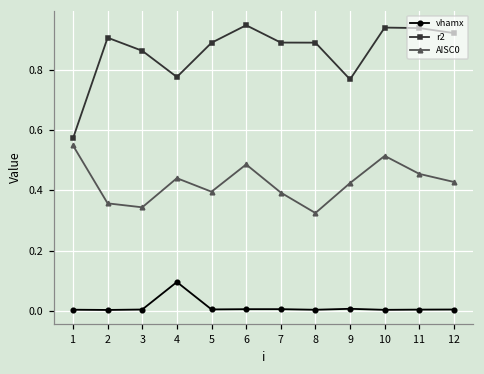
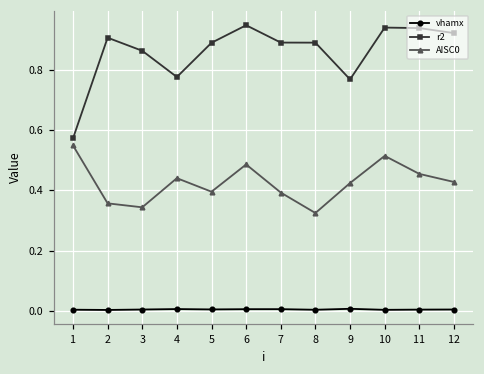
  {
    "vhamx": {
      "1": 0.00,
      "2": 0.00,
      "3": 0.00,
-     "4": 0.10,
+     "4": 0.01,
      "5": 0.00,
      "6": 0.00,
      "7": 0.00,
      "8": 0.00,
      "9": 0.01,
      "10": 0.00,
      "11": 0.00,
      "12": 0.00
    }
  }
